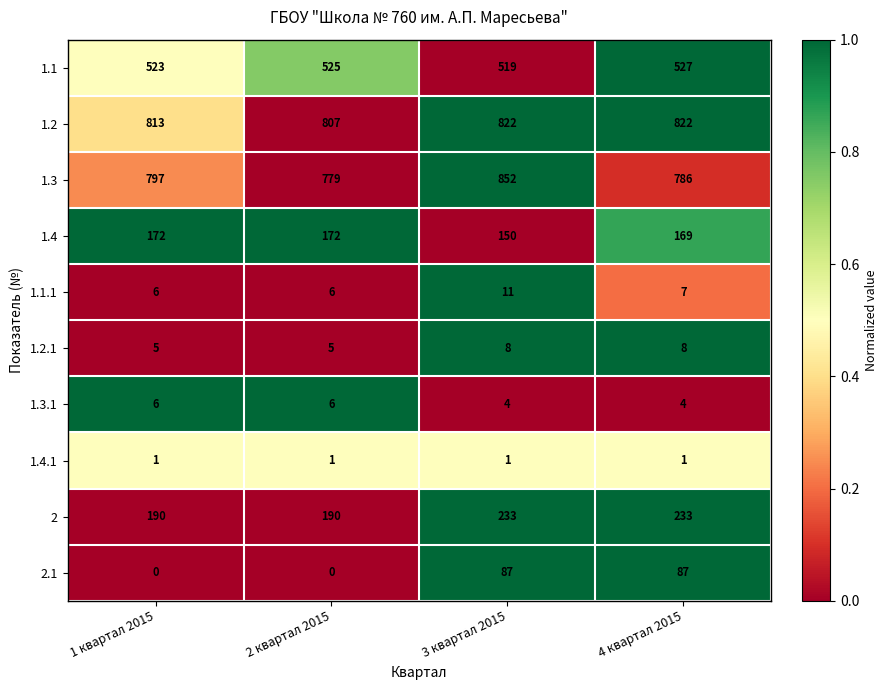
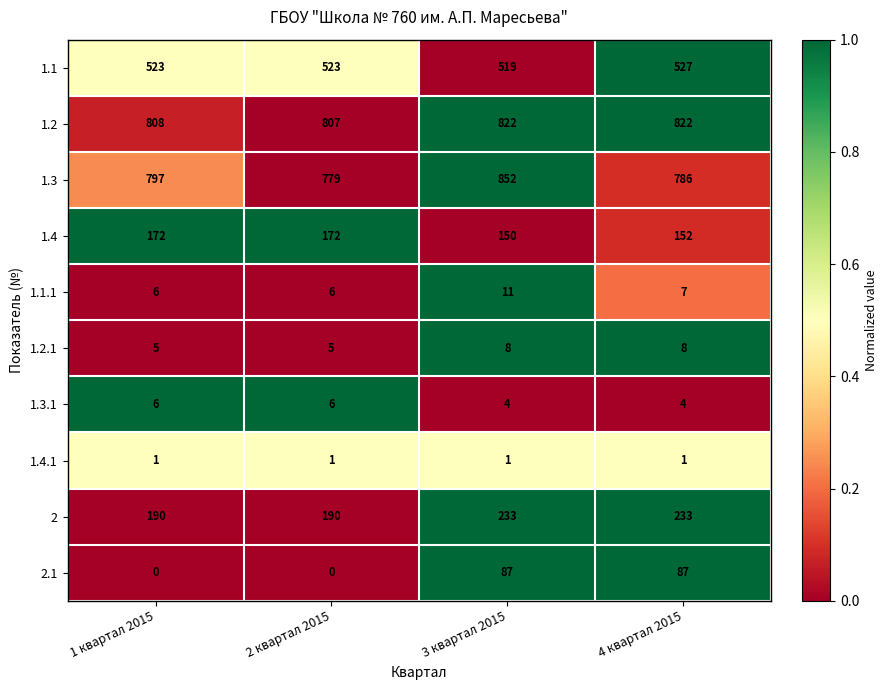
  {
    "1.1": {
      "1 квартал 2015": 523,
-     "2 квартал 2015": 525,
+     "2 квартал 2015": 523,
      "3 квартал 2015": 519,
      "4 квартал 2015": 527
    },
    "1.2": {
-     "1 квартал 2015": 813,
+     "1 квартал 2015": 808,
      "2 квартал 2015": 807,
      "3 квартал 2015": 822,
      "4 квартал 2015": 822
    },
    "1.3": {
      "1 квартал 2015": 797,
      "2 квартал 2015": 779,
      "3 квартал 2015": 852,
      "4 квартал 2015": 786
    },
    "1.4": {
      "1 квартал 2015": 172,
      "2 квартал 2015": 172,
      "3 квартал 2015": 150,
-     "4 квартал 2015": 169
+     "4 квартал 2015": 152
    },
    "1.1.1": {
      "1 квартал 2015": 6,
      "2 квартал 2015": 6,
      "3 квартал 2015": 11,
      "4 квартал 2015": 7
    },
    "1.2.1": {
      "1 квартал 2015": 5,
      "2 квартал 2015": 5,
      "3 квартал 2015": 8,
      "4 квартал 2015": 8
    },
    "1.3.1": {
      "1 квартал 2015": 6,
      "2 квартал 2015": 6,
      "3 квартал 2015": 4,
      "4 квартал 2015": 4
    },
    "1.4.1": {
      "1 квартал 2015": 1,
      "2 квартал 2015": 1,
      "3 квартал 2015": 1,
      "4 квартал 2015": 1
    },
    "2": {
      "1 квартал 2015": 190,
      "2 квартал 2015": 190,
      "3 квартал 2015": 233,
      "4 квартал 2015": 233
    },
    "2.1": {
      "1 квартал 2015": 0,
      "2 квартал 2015": 0,
      "3 квартал 2015": 87,
      "4 квартал 2015": 87
    }
  }
